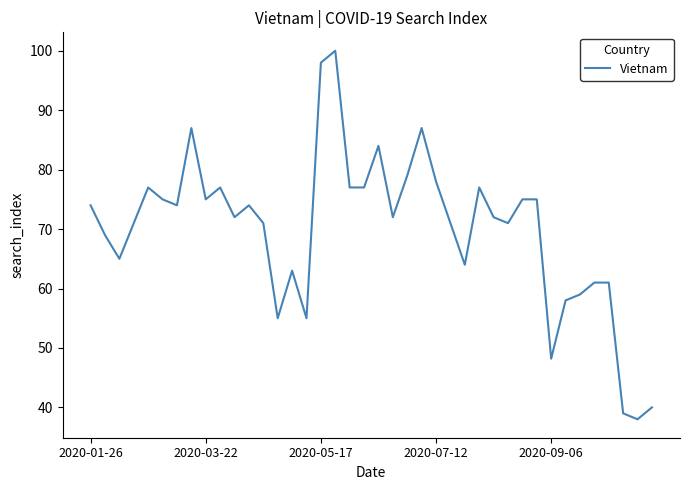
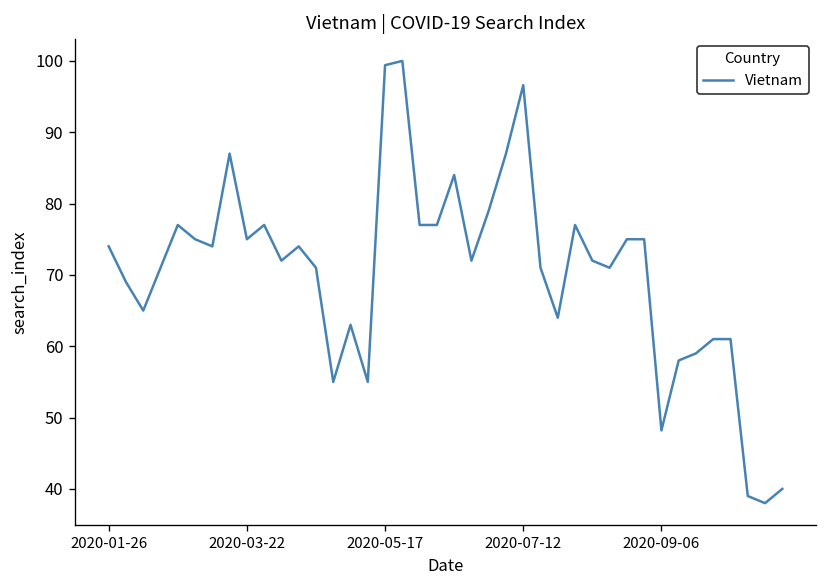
  {
    "2020-01-26": 74,
    "2020-03-22": 75,
-   "2020-05-17": 98,
-   "2020-07-12": 78,
+   "2020-05-17": 99,
+   "2020-07-12": 97,
    "2020-09-06": 48
  }
